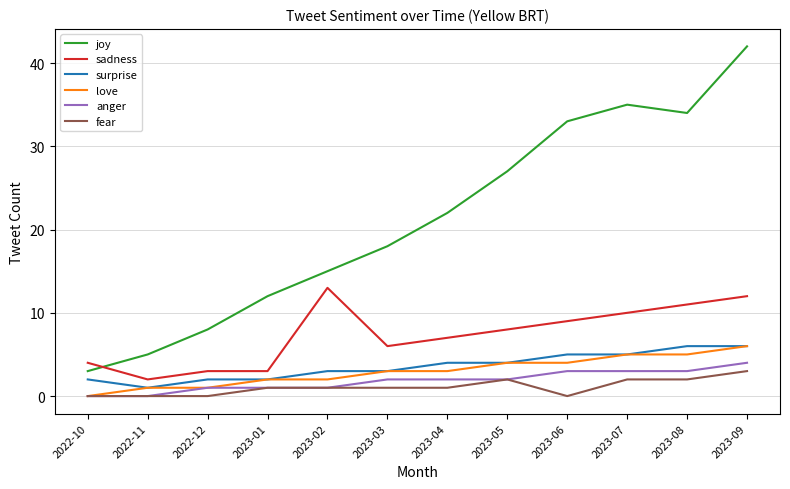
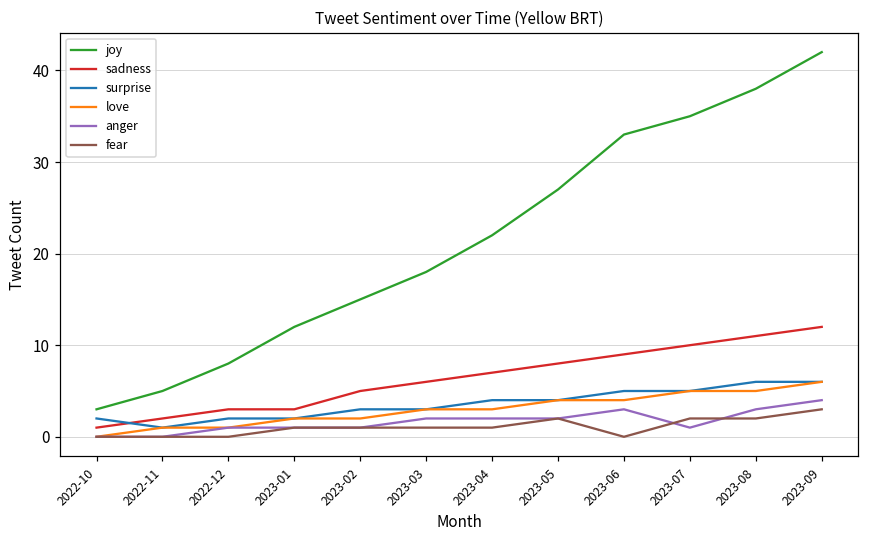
  {
    "joy": {
      "2022-10": 3,
      "2022-11": 5,
      "2022-12": 8,
      "2023-01": 12,
      "2023-02": 15,
      "2023-03": 18,
      "2023-04": 22,
      "2023-05": 27,
      "2023-06": 33,
      "2023-07": 35,
-     "2023-08": 34,
+     "2023-08": 38,
      "2023-09": 42
    },
    "sadness": {
-     "2022-10": 4,
+     "2022-10": 1,
      "2022-11": 2,
      "2022-12": 3,
      "2023-01": 3,
-     "2023-02": 13,
+     "2023-02": 5,
      "2023-03": 6,
      "2023-04": 7,
      "2023-05": 8,
      "2023-06": 9,
      "2023-07": 10,
      "2023-08": 11,
      "2023-09": 12
    },
    "surprise": {
      "2022-10": 2,
      "2022-12": 2,
      "2023-02": 3,
      "2023-04": 4,
      "2023-06": 5,
      "2023-08": 6
    },
    "love": {
      "2023-02": 2,
      "2023-04": 3,
      "2023-06": 4,
      "2023-08": 5
    },
    "anger": {
      "2023-03": 2,
      "2023-04": 2,
      "2023-06": 3,
-     "2023-07": 3,
+     "2023-07": 1,
      "2023-08": 3,
      "2023-09": 4
    },
    "fear": {
      "2022-12": 0,
      "2023-03": 1,
      "2023-04": 1,
      "2023-06": 0,
      "2023-07": 2,
      "2023-08": 2,
      "2023-09": 3
    }
  }
